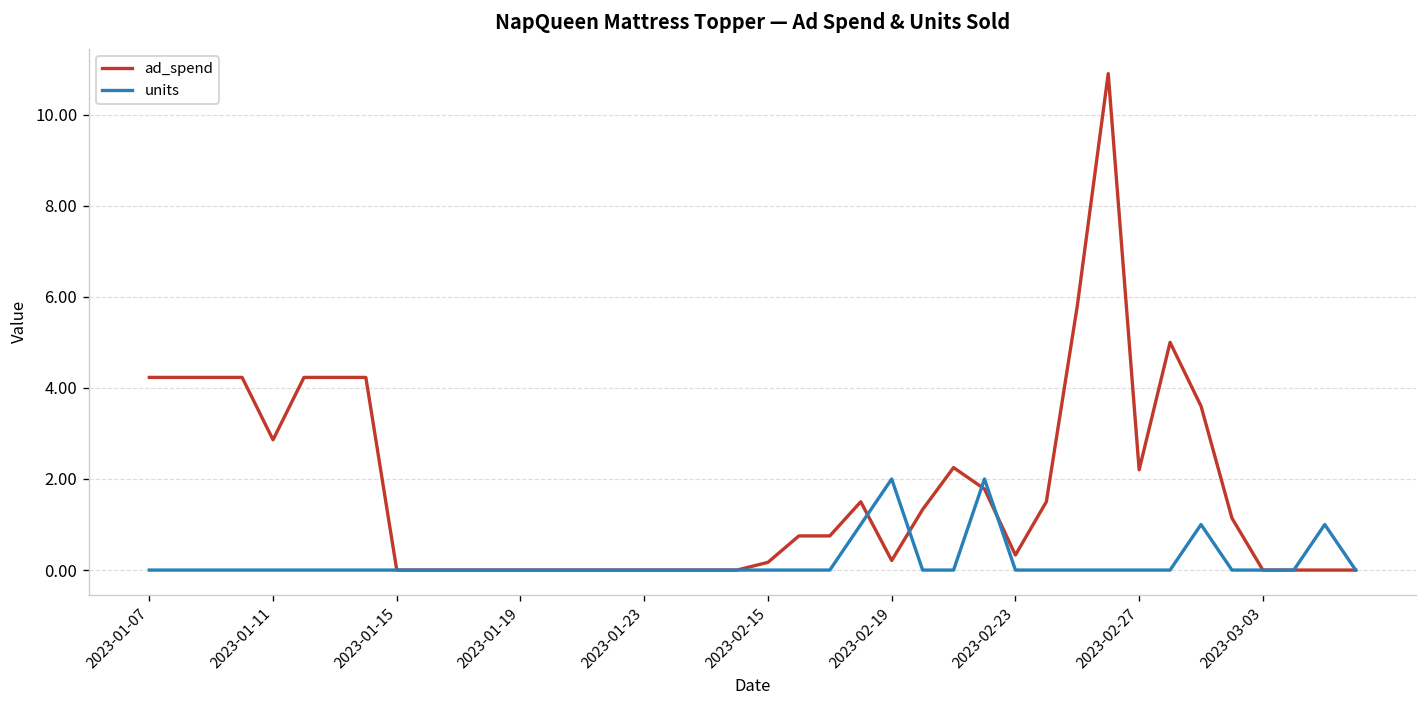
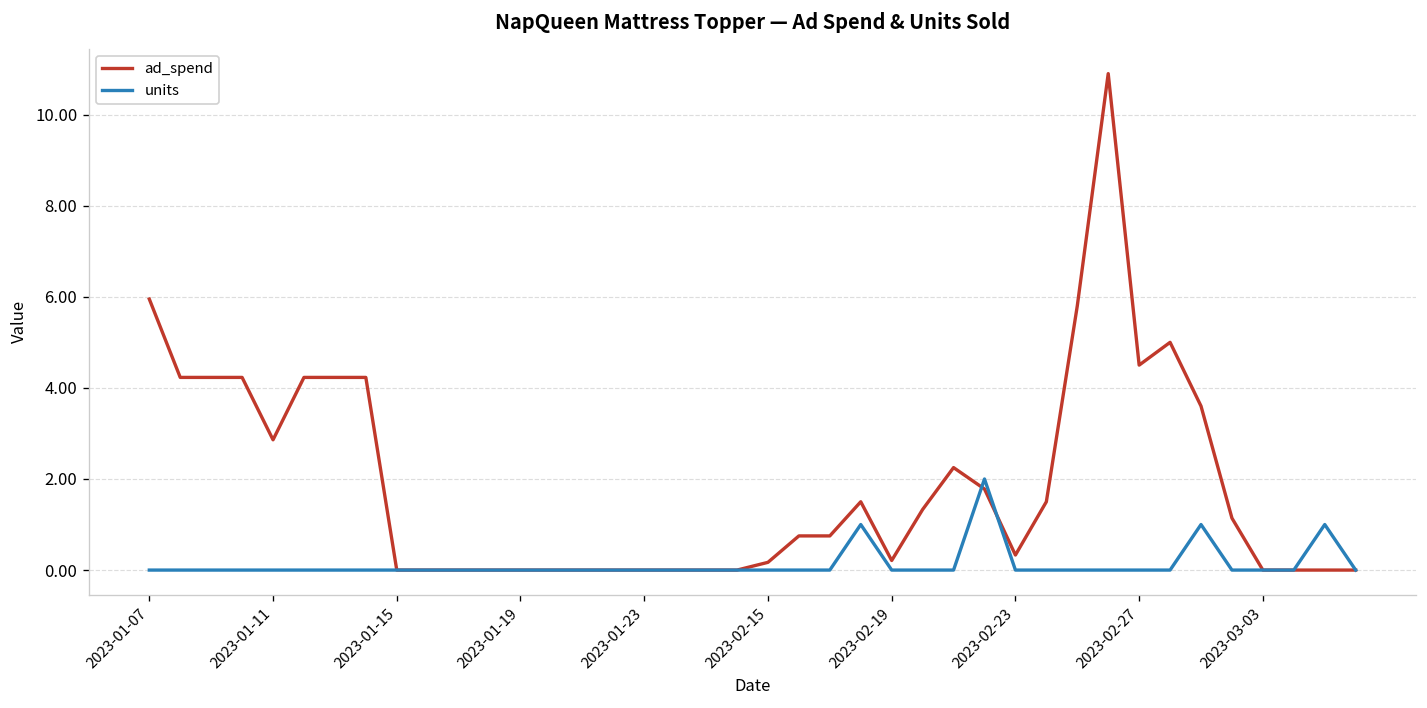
  {
    "ad_spend": {
-     "2023-01-07": 4.2,
+     "2023-01-07": 6.0,
      "2023-01-11": 2.9,
      "2023-02-15": 0.2,
      "2023-02-19": 0.2,
      "2023-02-23": 0.3,
-     "2023-02-27": 2.2
+     "2023-02-27": 4.5
    },
    "units": {
      "2023-01-07": 0,
      "2023-01-11": 0,
      "2023-02-15": 0,
-     "2023-02-19": 2,
+     "2023-02-19": 0,
      "2023-02-23": 0,
      "2023-02-27": 0
    }
  }
